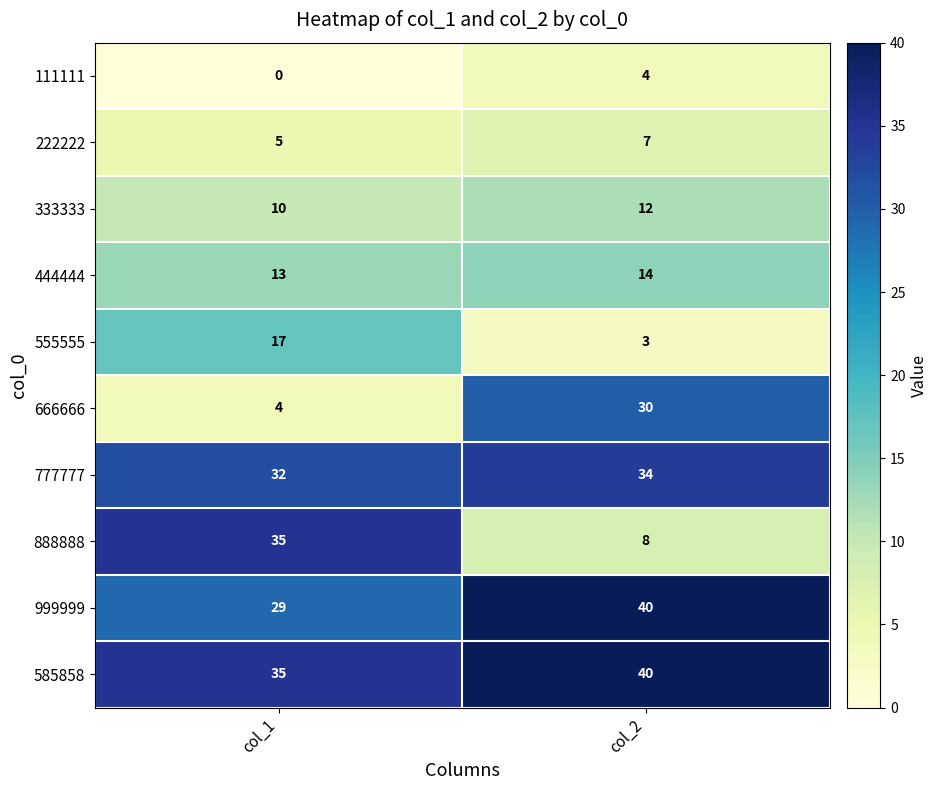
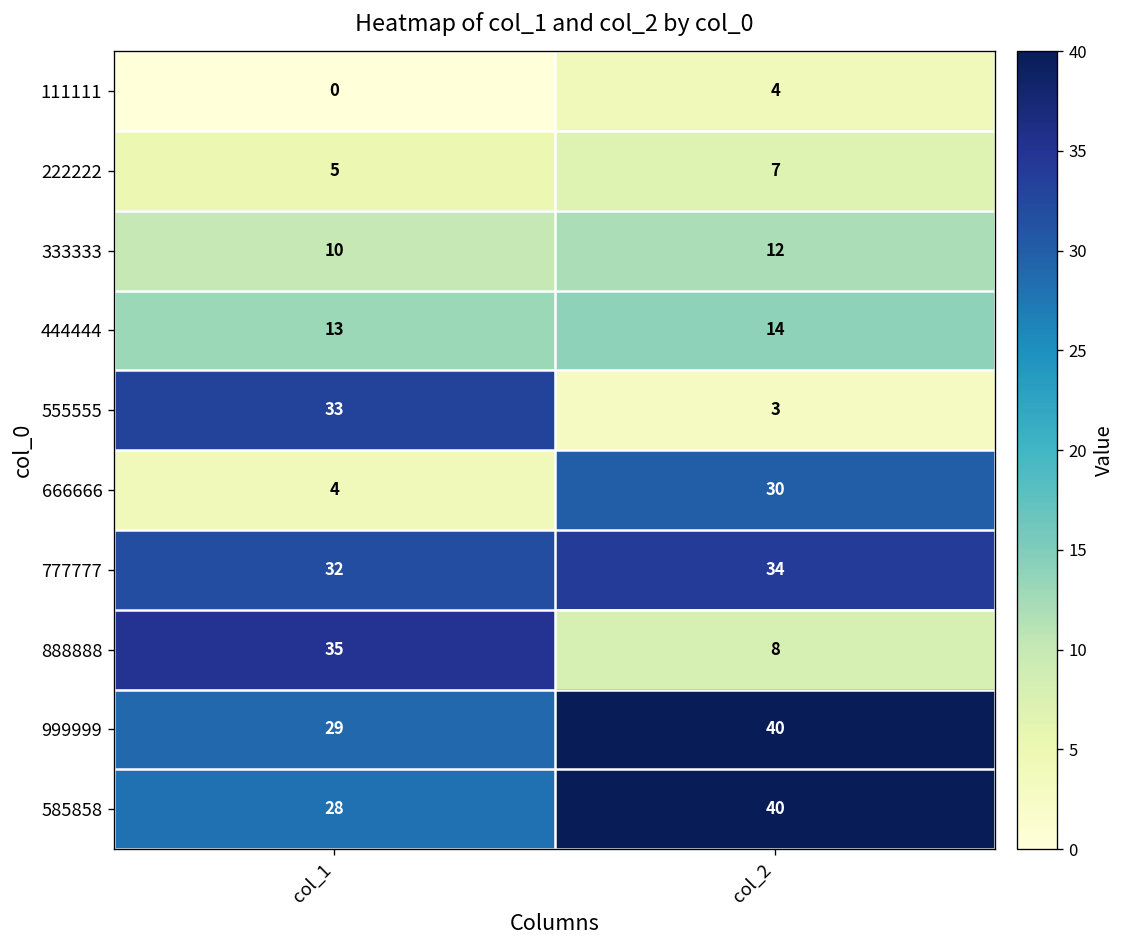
  {
    "111111": {
      "col_1": 0,
      "col_2": 4
    },
    "222222": {
      "col_1": 5,
      "col_2": 7
    },
    "333333": {
      "col_1": 10,
      "col_2": 12
    },
    "444444": {
      "col_1": 13,
      "col_2": 14
    },
    "555555": {
-     "col_1": 17,
+     "col_1": 33,
      "col_2": 3
    },
    "666666": {
      "col_1": 4,
      "col_2": 30
    },
    "777777": {
      "col_1": 32,
      "col_2": 34
    },
    "888888": {
      "col_1": 35,
      "col_2": 8
    },
    "999999": {
      "col_1": 29,
      "col_2": 40
    },
    "585858": {
-     "col_1": 35,
+     "col_1": 28,
      "col_2": 40
    }
  }
